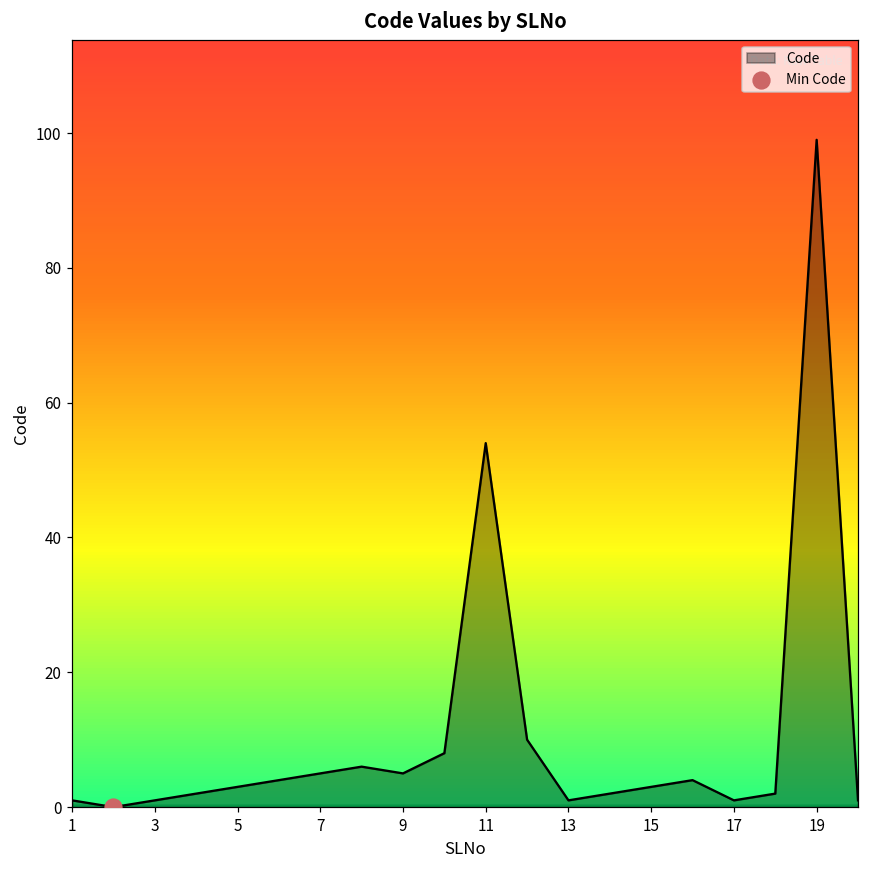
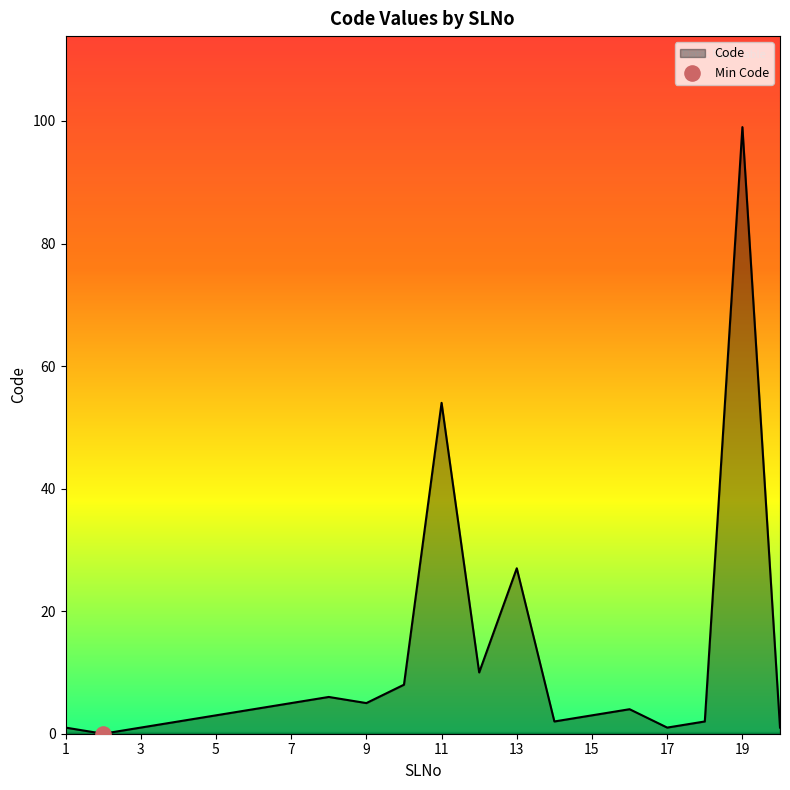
  {
    "Code": {
      "1": 1,
      "3": 1,
      "5": 3,
      "7": 5,
      "9": 5,
      "11": 54,
-     "13": 1,
+     "13": 27,
      "15": 3,
      "17": 1,
      "19": 99
    }
  }
